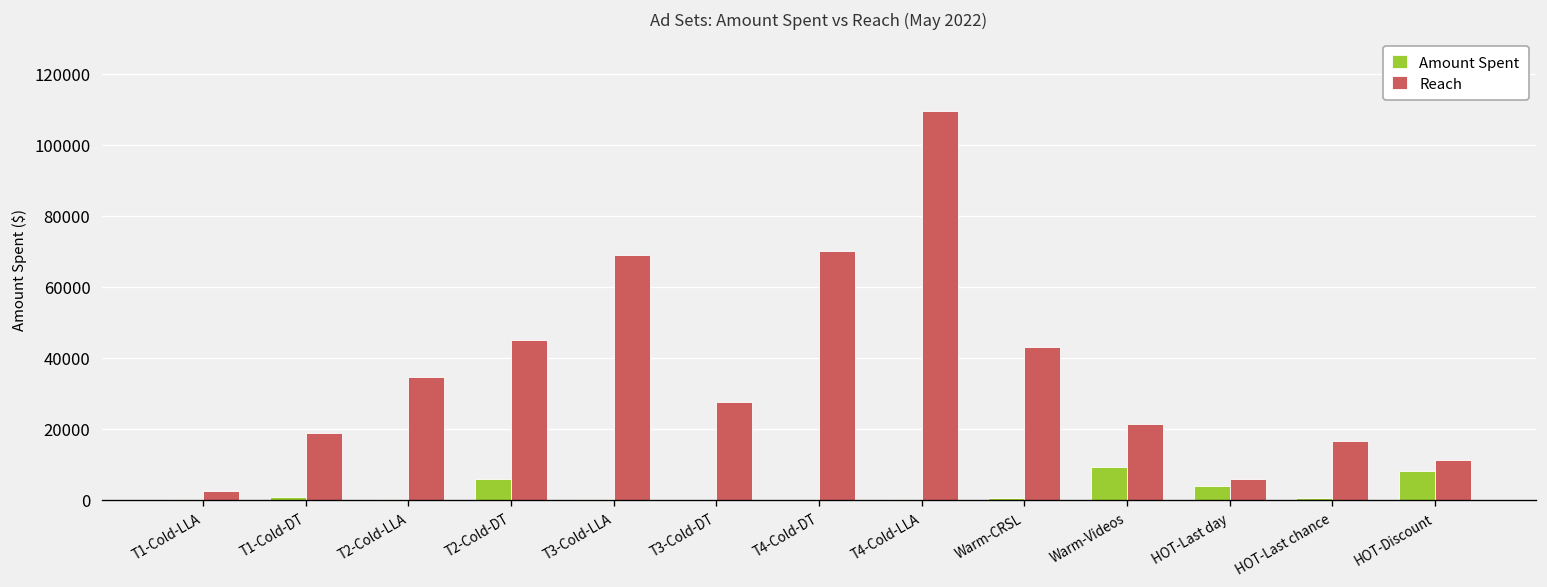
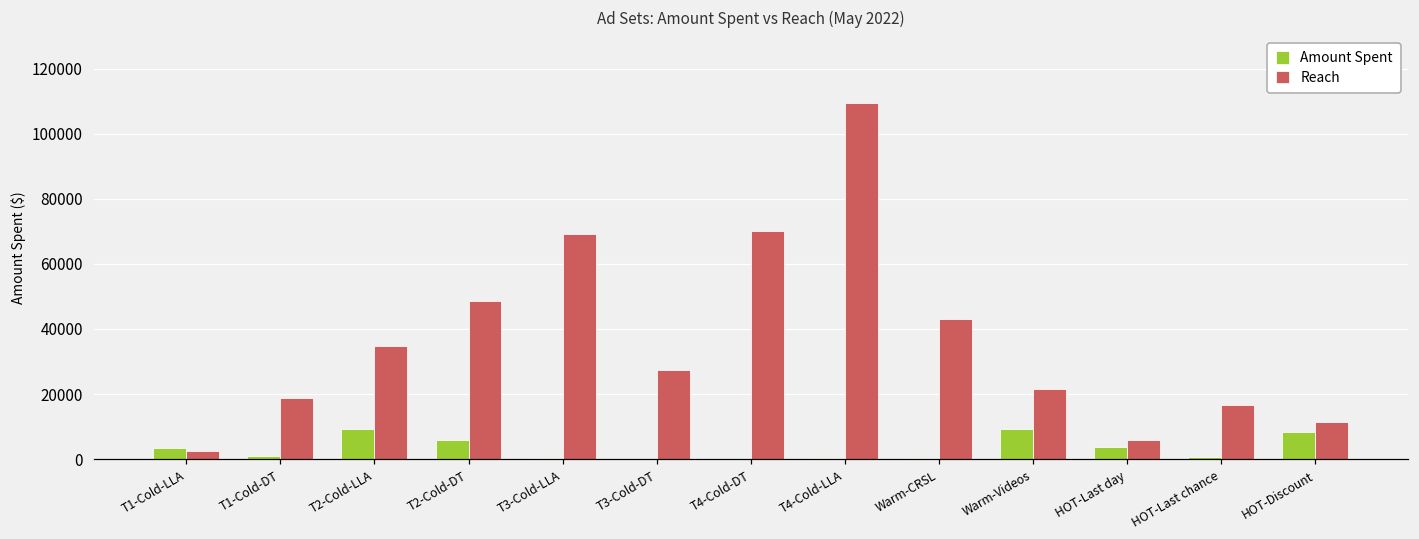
  {
    "Amount Spent": {
-     "T1-Cold-LLA": 0,
+     "T1-Cold-LLA": 4000,
      "T1-Cold-DT": 1000,
-     "T2-Cold-LLA": 0,
+     "T2-Cold-LLA": 9000,
      "T2-Cold-DT": 6000,
      "Warm-Videos": 9000,
      "HOT-Last day": 4000,
      "HOT-Discount": 8000
    },
    "Reach": {
      "T1-Cold-LLA": 3000,
      "T1-Cold-DT": 19000,
      "T2-Cold-LLA": 35000,
-     "T2-Cold-DT": 45000,
+     "T2-Cold-DT": 49000,
      "T3-Cold-LLA": 69000,
      "T3-Cold-DT": 27000,
      "T4-Cold-DT": 70000,
      "T4-Cold-LLA": 110000,
      "Warm-CRSL": 43000,
      "Warm-Videos": 21000,
      "HOT-Last day": 6000,
      "HOT-Last chance": 17000,
      "HOT-Discount": 11000
    }
  }
